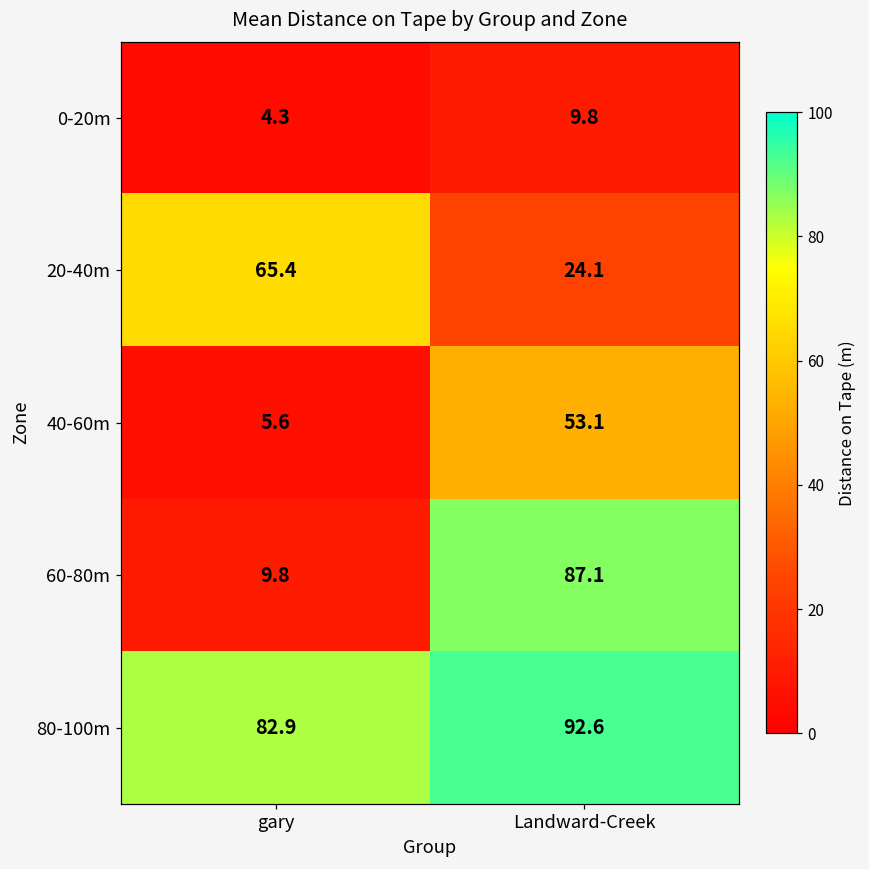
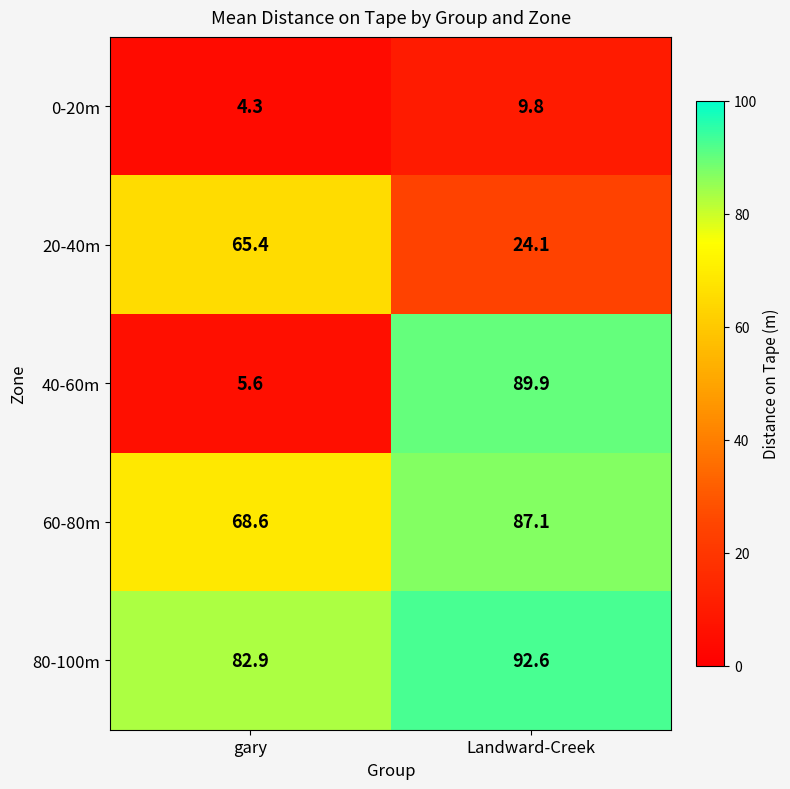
  {
    "0-20m": {
      "gary": 4.3,
      "Landward-Creek": 9.8
    },
    "20-40m": {
      "gary": 65.4,
      "Landward-Creek": 24.1
    },
    "40-60m": {
      "gary": 5.6,
-     "Landward-Creek": 53.1
+     "Landward-Creek": 89.9
    },
    "60-80m": {
-     "gary": 9.8,
+     "gary": 68.6,
      "Landward-Creek": 87.1
    },
    "80-100m": {
      "gary": 82.9,
      "Landward-Creek": 92.6
    }
  }
